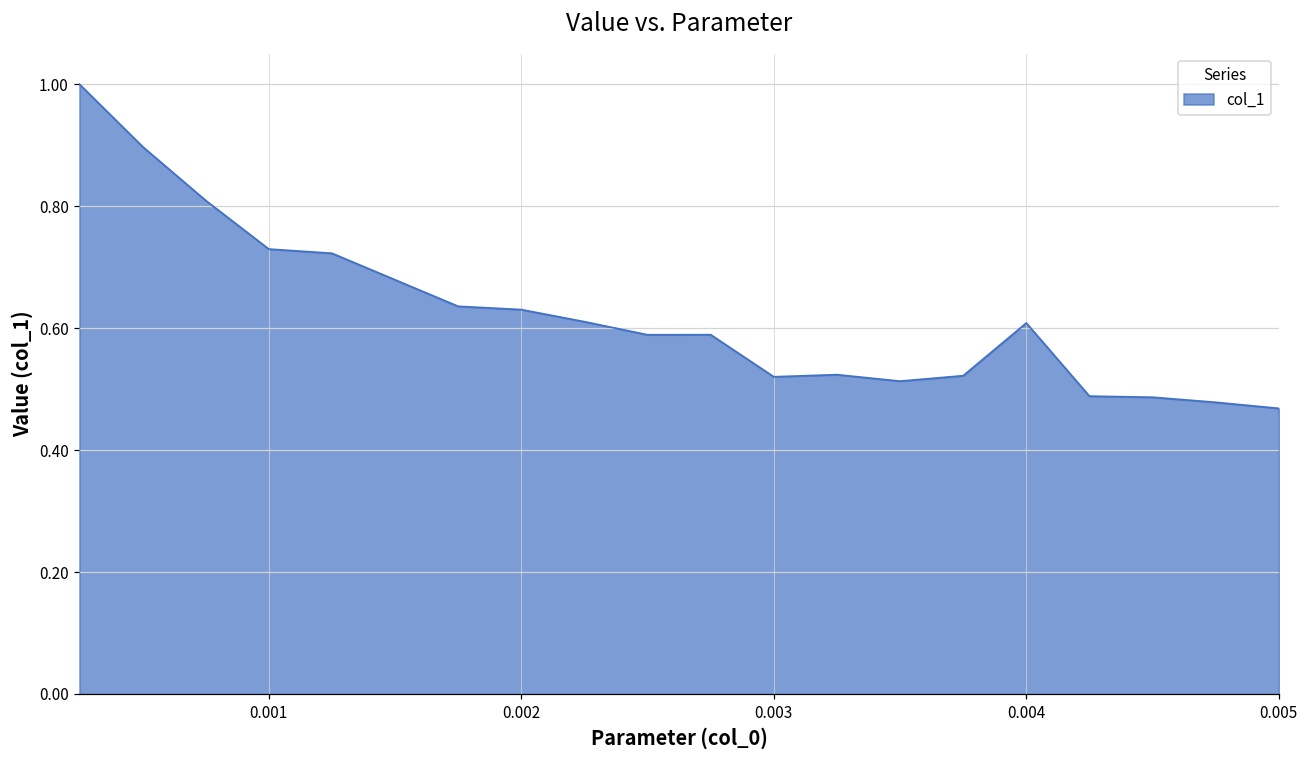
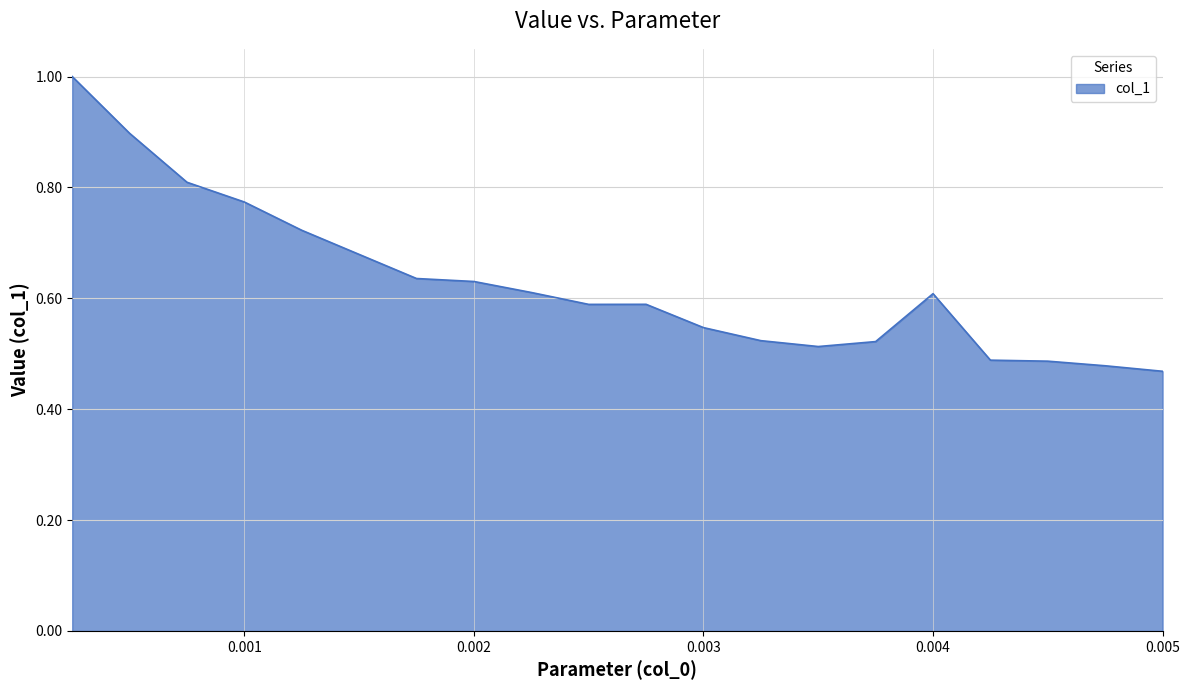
  {
-   "0.001": 0.73,
+   "0.001": 0.77,
    "0.002": 0.63,
-   "0.003": 0.52,
+   "0.003": 0.55,
    "0.004": 0.61,
    "0.005": 0.47
  }
